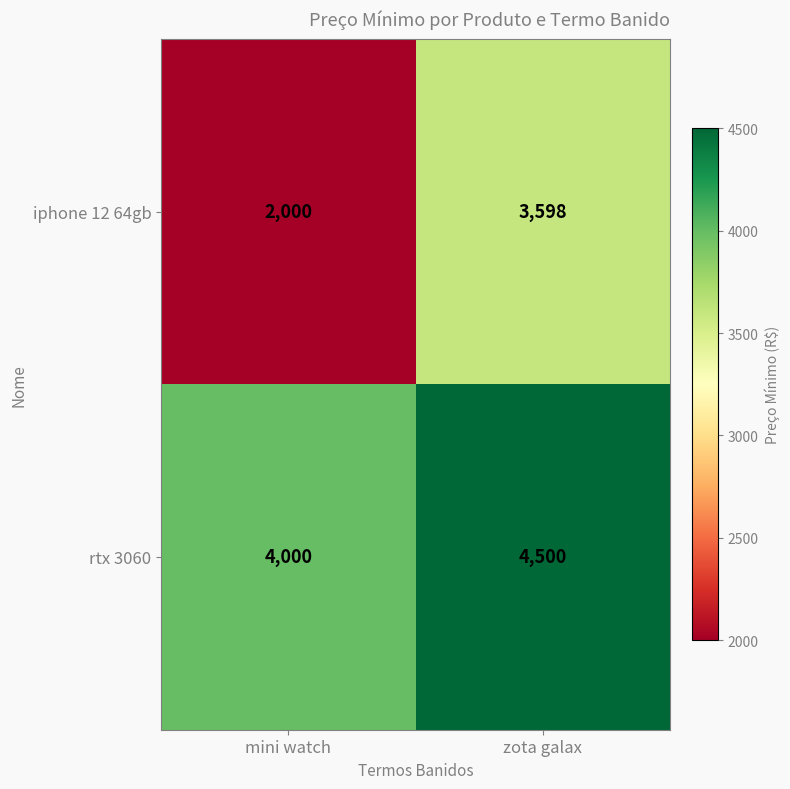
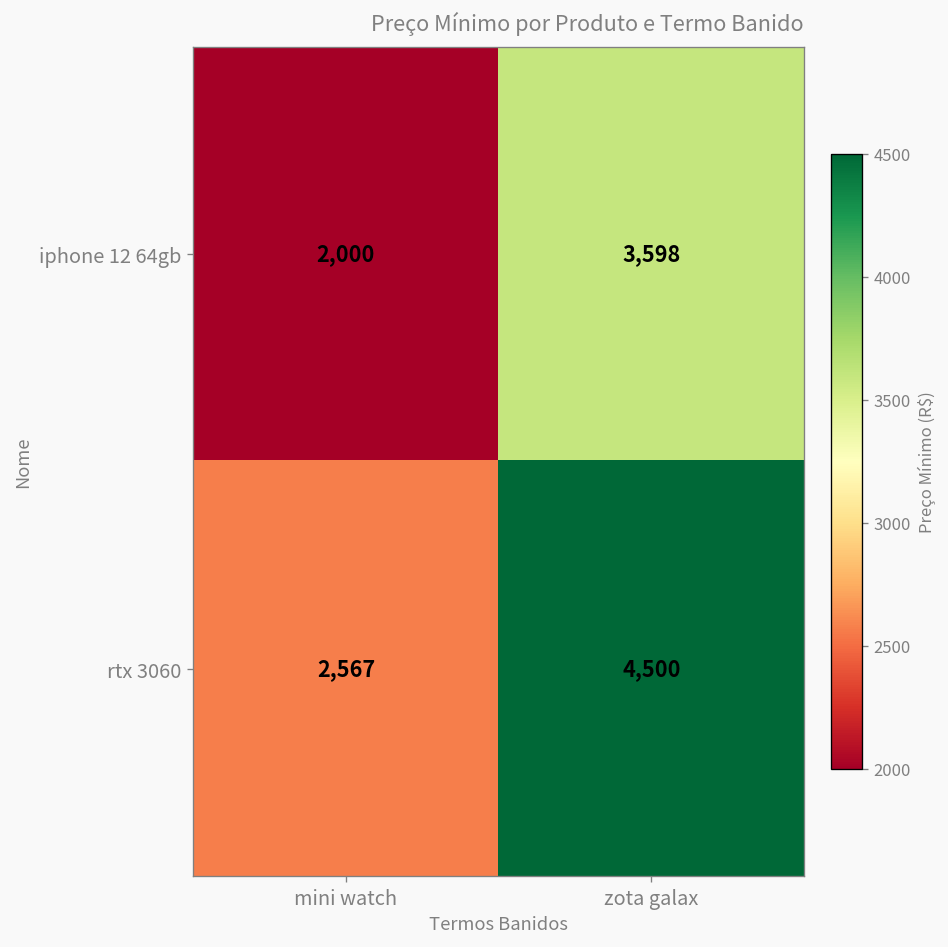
  {
    "iphone 12 64gb": {
      "mini watch": "2,000",
      "zota galax": "3,598"
    },
    "rtx 3060": {
-     "mini watch": "4,000",
+     "mini watch": "2,567",
      "zota galax": "4,500"
    }
  }
